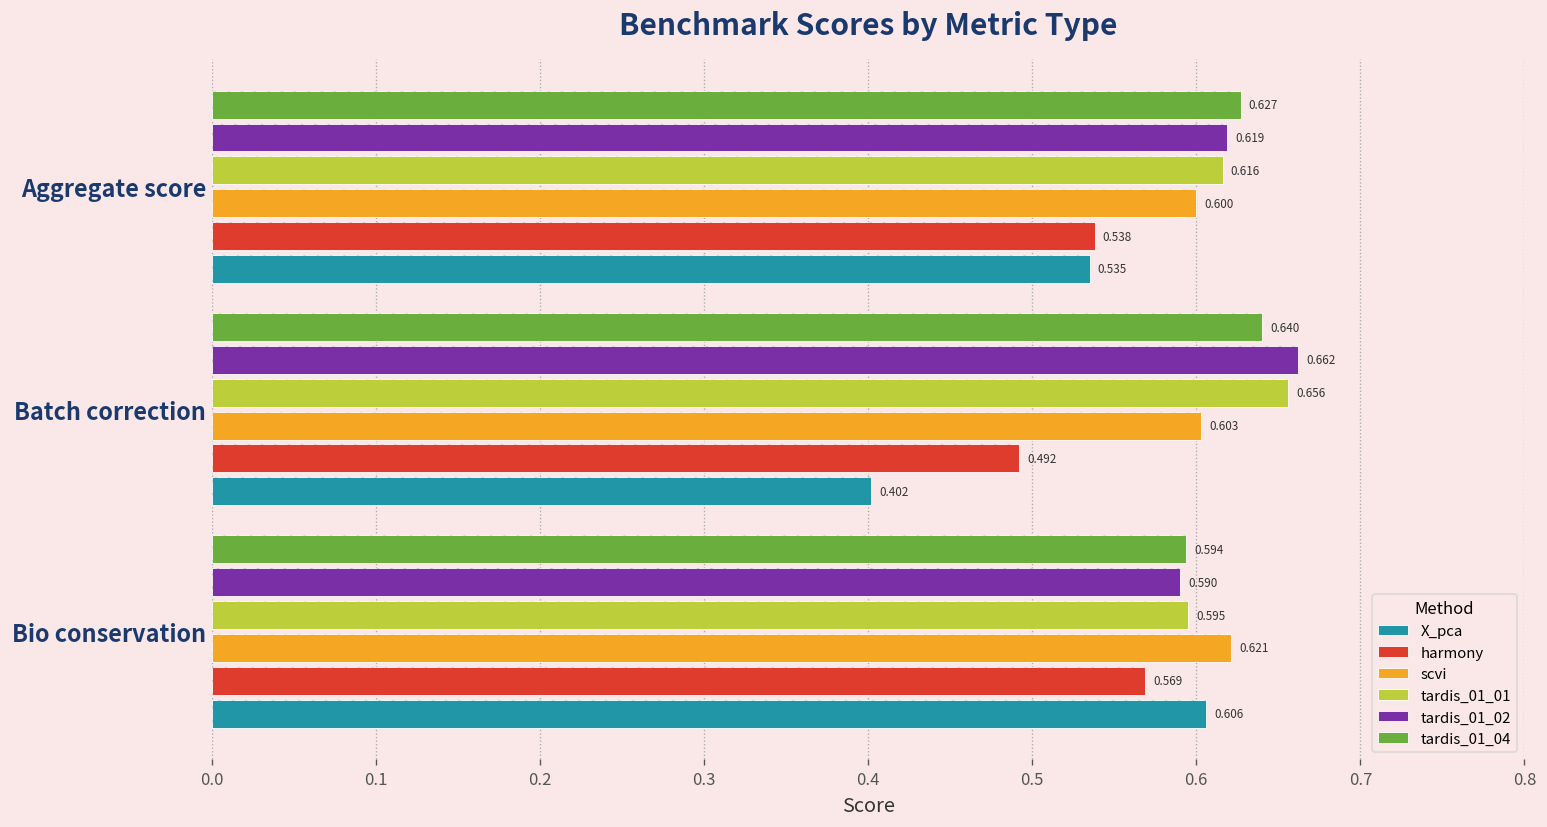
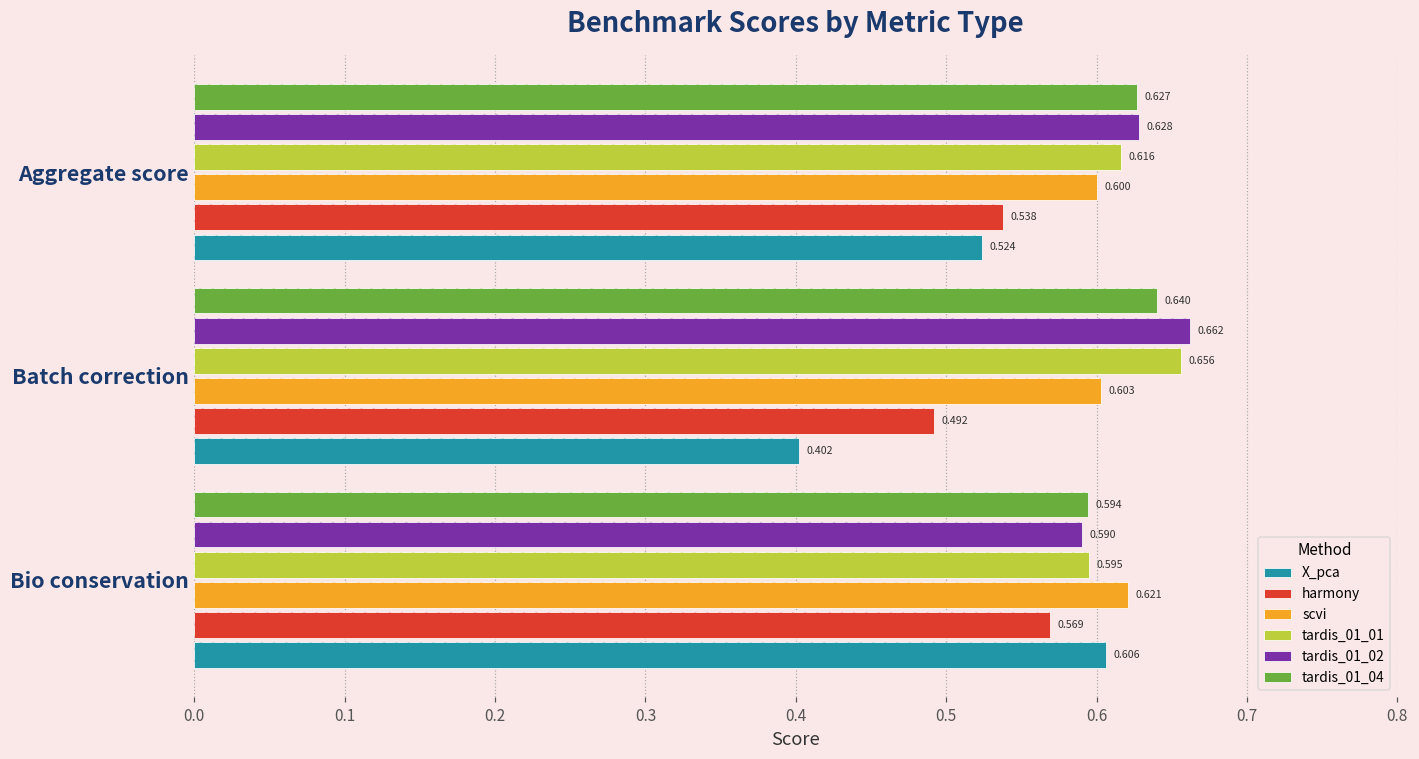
  {
    "X_pca": {
-     "Aggregate score": 0.535,
+     "Aggregate score": 0.524,
      "Batch correction": 0.402,
      "Bio conservation": 0.606
    },
    "harmony": {
      "Aggregate score": 0.538,
      "Batch correction": 0.492,
      "Bio conservation": 0.569
    },
    "scvi": {
      "Aggregate score": 0.600,
      "Batch correction": 0.603,
      "Bio conservation": 0.621
    },
    "tardis_01_01": {
      "Aggregate score": 0.616,
      "Batch correction": 0.656,
      "Bio conservation": 0.595
    },
    "tardis_01_02": {
-     "Aggregate score": 0.619,
+     "Aggregate score": 0.628,
      "Batch correction": 0.662,
      "Bio conservation": 0.590
    },
    "tardis_01_04": {
      "Aggregate score": 0.627,
      "Batch correction": 0.640,
      "Bio conservation": 0.594
    }
  }
